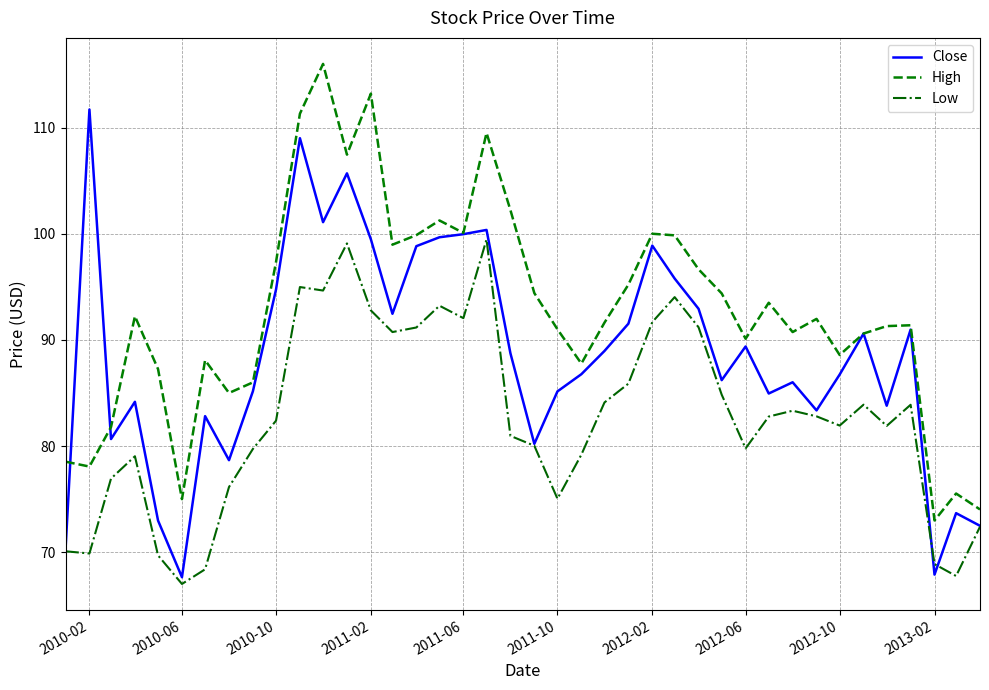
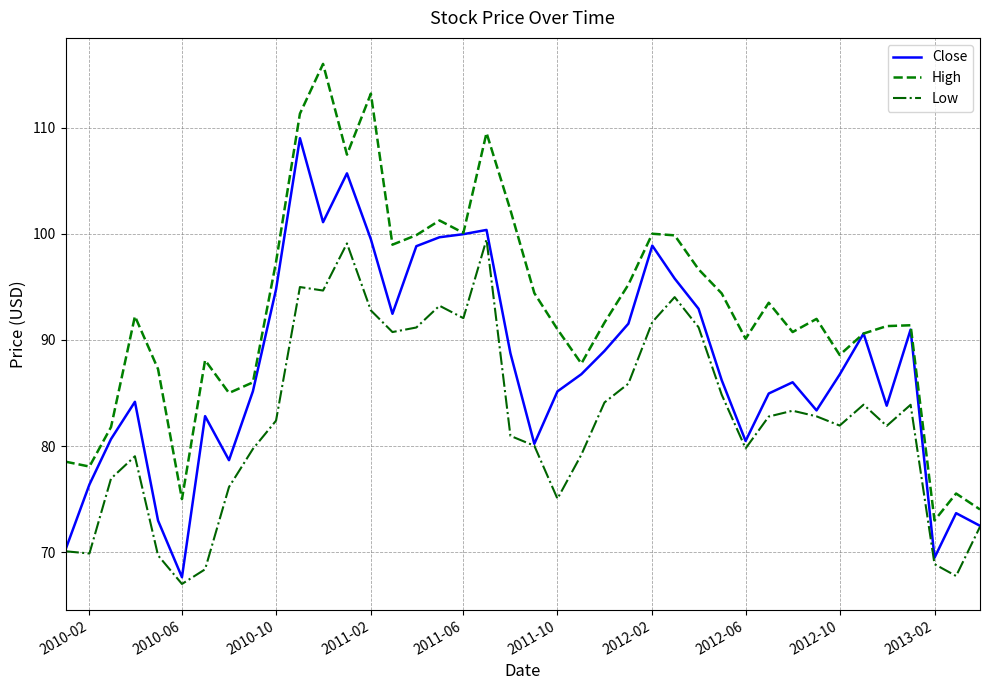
  {
    "Close": {
-     "2010-02": 111.7,
+     "2010-02": 76.4,
      "2010-06": 67.6,
      "2010-10": 94.7,
      "2011-02": 99.5,
      "2011-10": 85.2,
      "2012-02": 98.9,
-     "2012-06": 89.4,
+     "2012-06": 80.5,
      "2012-10": 86.7,
-     "2013-02": 67.9
+     "2013-02": 69.5
    }
  }
